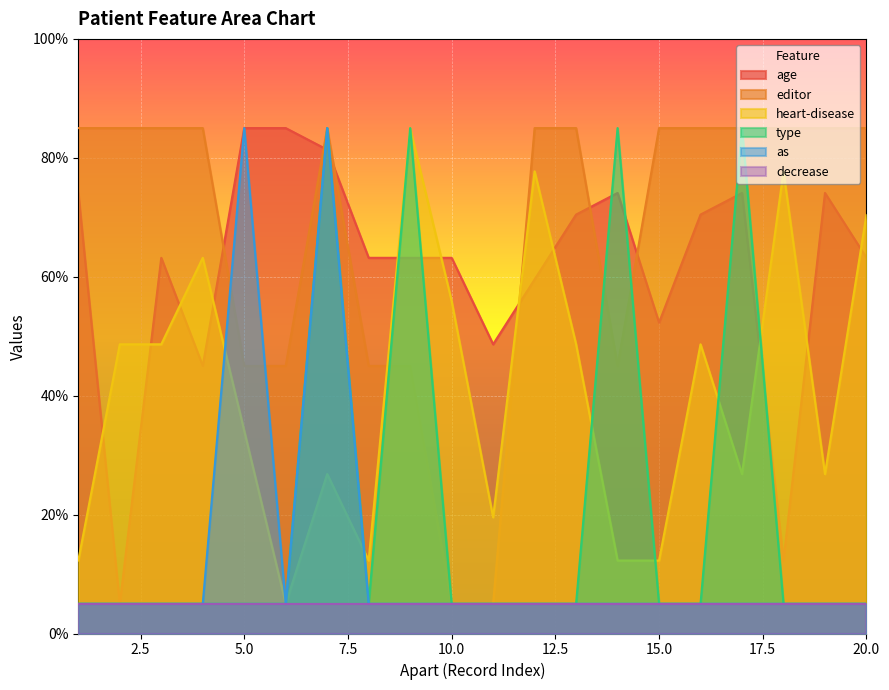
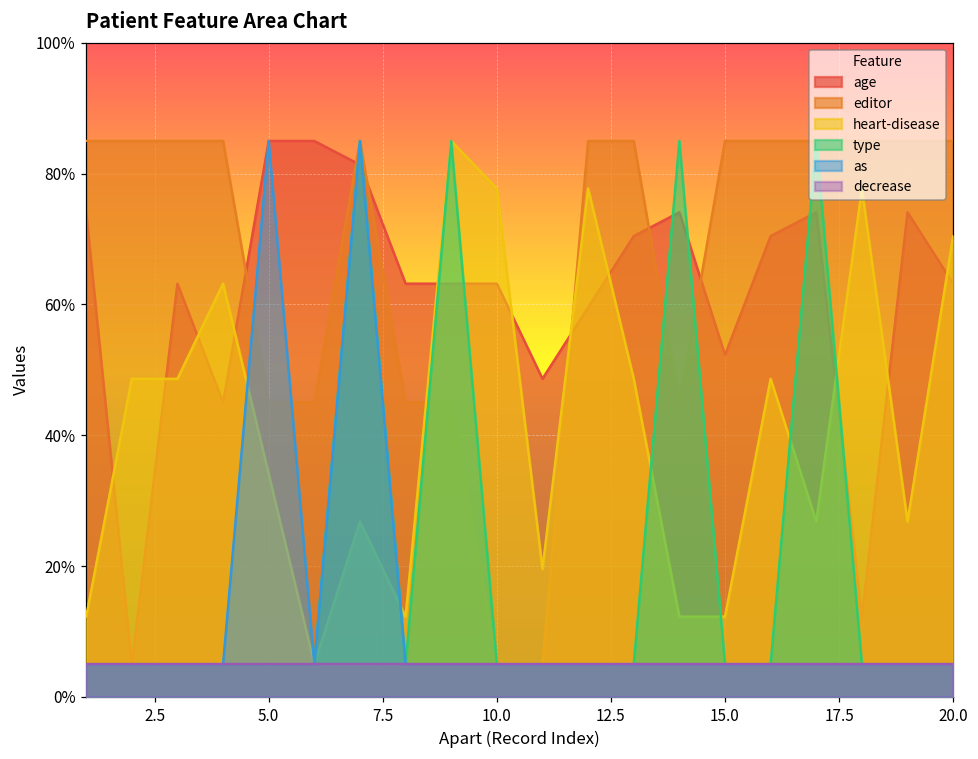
  {
    "heart-disease": {
      "5.0": "34%",
-     "10.0": "56%",
+     "10.0": "78%",
      "15.0": "12%",
      "20.0": "70%"
    }
  }
